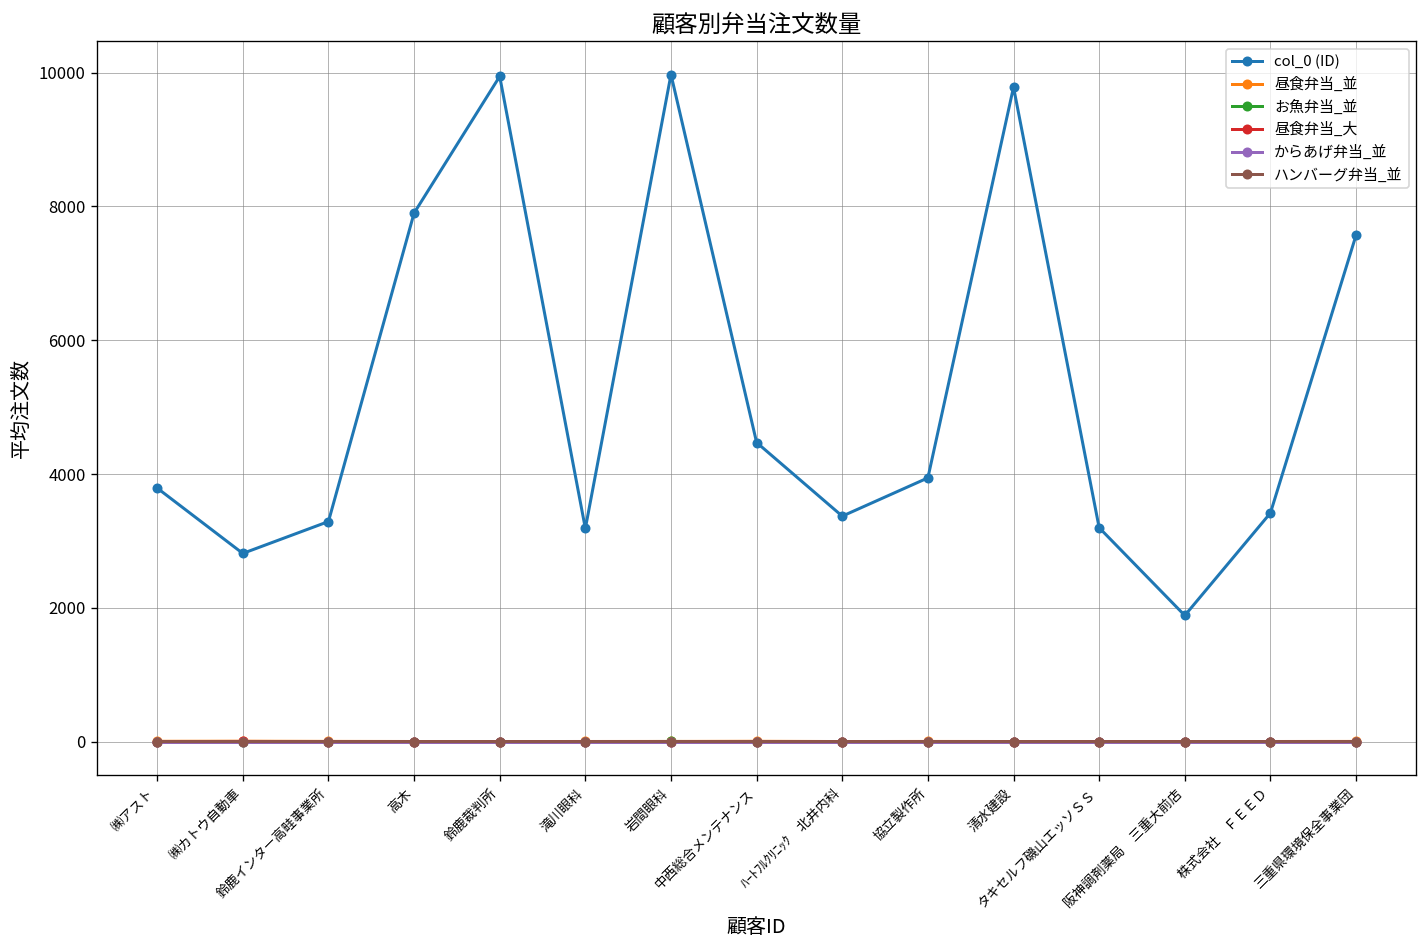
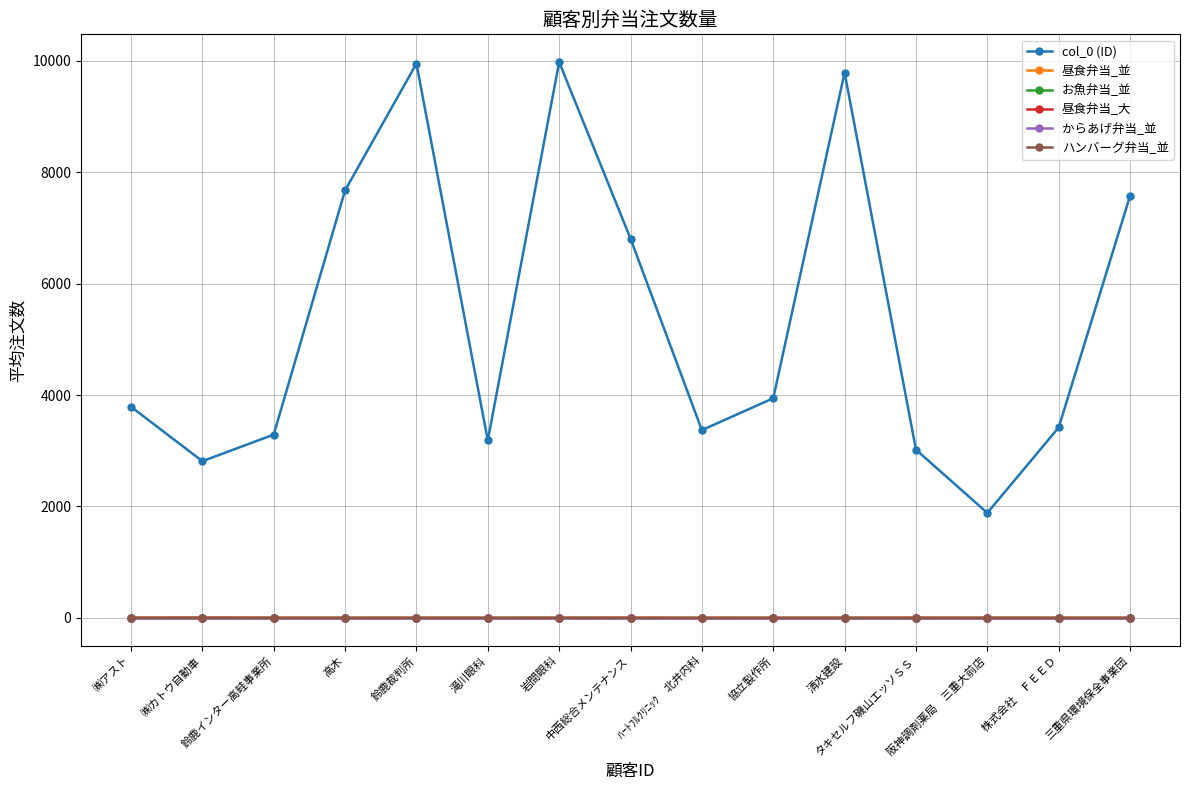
  {
    "col_0 (ID)": {
      "㈱アスト": 3800,
      "㈱カトウ自動車": 2800,
      "鈴鹿インター高畦事業所": 3300,
-     "高木": 7900,
+     "高木": 7700,
      "鈴鹿裁判所": 9900,
      "滝川眼科": 3200,
      "岩間眼科": 10000,
-     "中西総合メンテナンス": 4500,
+     "中西総合メンテナンス": 6800,
      "ﾊｰﾄﾌﾙｸﾘﾆｯｸ 北井内科": 3400,
      "協立製作所": 3900,
      "清水建設": 9800,
-     "タキセルフ磯山エッソＳＳ": 3200,
+     "タキセルフ磯山エッソＳＳ": 3000,
      "阪神調剤薬局 三重大前店": 1900,
      "株式会社 ＦＥＥＤ": 3400,
      "三重県環境保全事業団": 7600
    },
    "ハンバーグ弁当_並": {
      "㈱アスト": 0,
      "㈱カトウ自動車": 0,
      "鈴鹿インター高畦事業所": 0,
      "高木": 0,
      "鈴鹿裁判所": 0,
      "滝川眼科": 0,
      "岩間眼科": 0,
      "中西総合メンテナンス": 0,
      "ﾊｰﾄﾌﾙｸﾘﾆｯｸ 北井内科": 0,
      "協立製作所": 0,
      "清水建設": 0,
      "タキセルフ磯山エッソＳＳ": 0,
      "阪神調剤薬局 三重大前店": 0,
      "株式会社 ＦＥＥＤ": 0,
      "三重県環境保全事業団": 0
    }
  }
